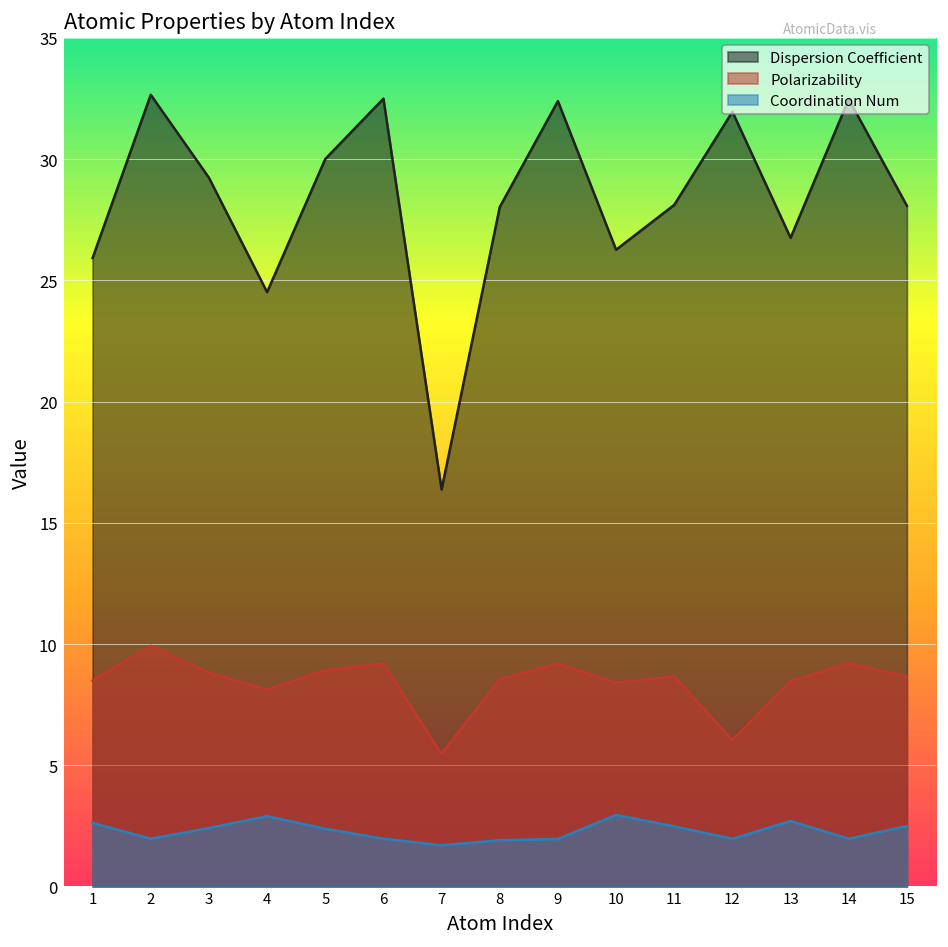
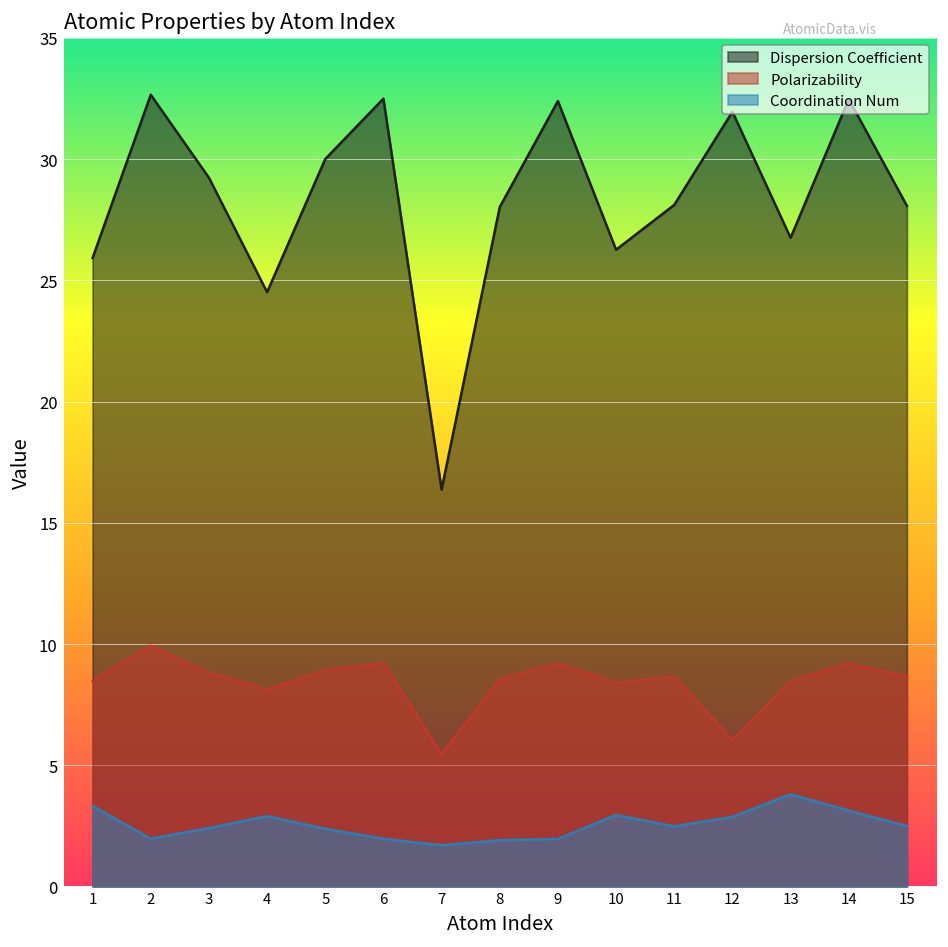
  {
    "Dispersion Coefficient": {
      "1": 25.9,
      "2": 32.7,
      "3": 29.2,
      "4": 24.5,
      "5": 30.0,
      "6": 32.5,
      "7": 16.4,
      "8": 28.0,
      "9": 32.4,
      "10": 26.3,
      "11": 28.1,
      "13": 26.8,
      "15": 28.1
    },
    "Polarizability": {
      "1": 8.5,
      "2": 9.9,
      "3": 8.8,
      "4": 8.1,
      "5": 8.9,
      "6": 9.2,
      "7": 5.5,
      "8": 8.6,
      "9": 9.2,
      "10": 8.4,
      "11": 8.7,
      "12": 6.0,
      "13": 8.5,
      "14": 9.2,
      "15": 8.7
    },
    "Coordination Num": {
-     "1": 2.6,
+     "1": 3.3,
      "2": 2.0,
      "3": 2.4,
      "4": 2.9,
      "5": 2.4,
      "6": 2.0,
      "7": 1.7,
      "8": 1.9,
      "9": 2.0,
      "10": 3.0,
      "11": 2.5,
-     "12": 2.0,
-     "13": 2.7,
-     "14": 2.0,
+     "12": 2.9,
+     "13": 3.8,
+     "14": 3.1,
      "15": 2.5
    }
  }
